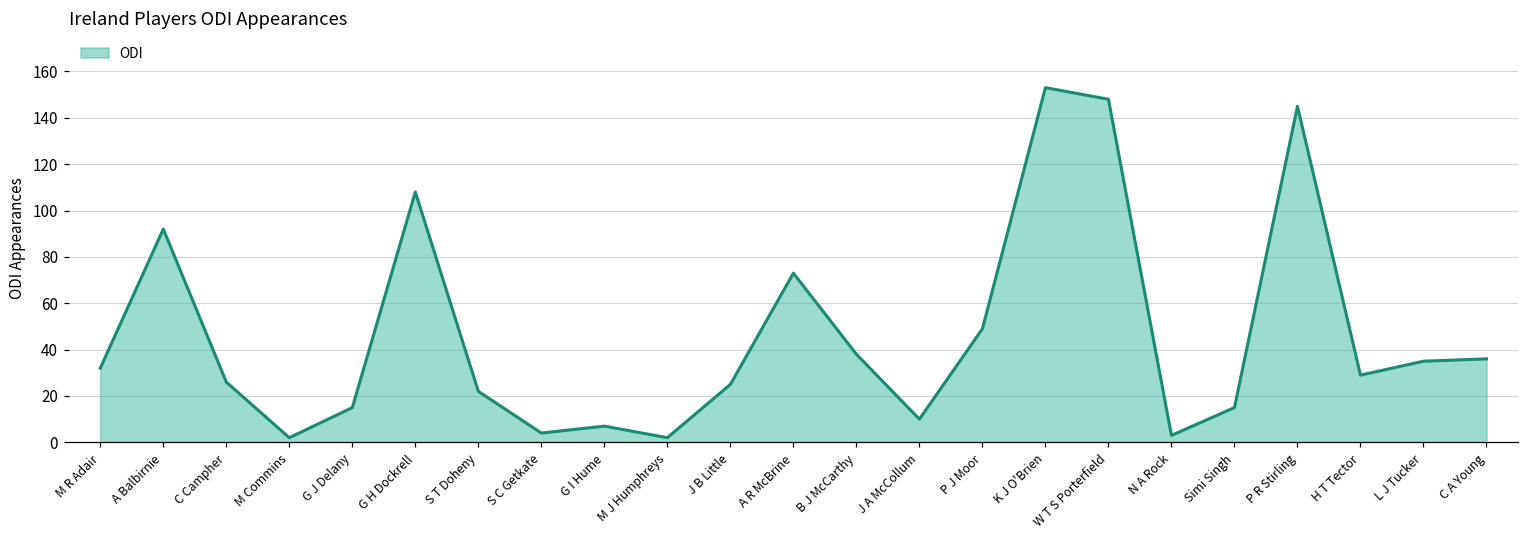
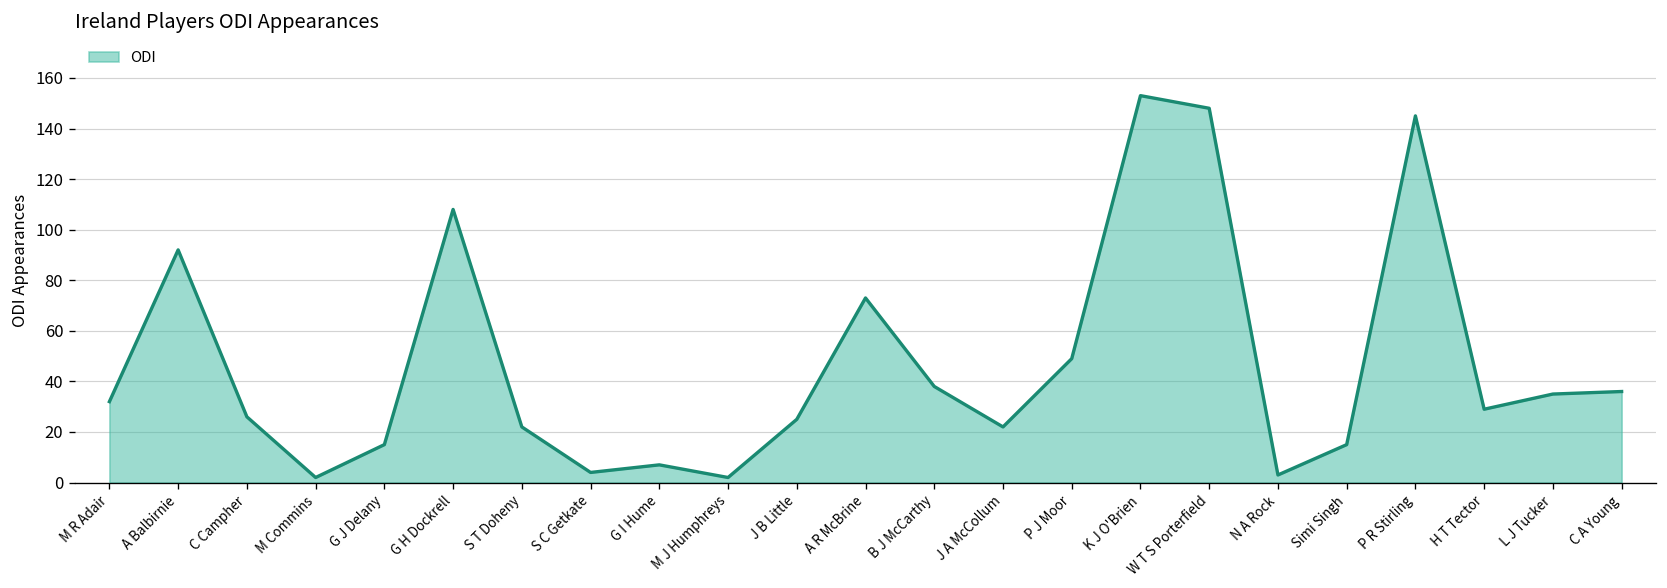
  {
    "M R Adair": 32,
    "A Balbirnie": 92,
    "C Campher": 26,
    "M Commins": 2,
    "G J Delany": 15,
    "G H Dockrell": 108,
    "S T Doheny": 22,
    "S C Getkate": 4,
    "G I Hume": 7,
    "M J Humphreys": 2,
    "J B Little": 25,
    "A R McBrine": 73,
    "B J McCarthy": 38,
-   "J A McCollum": 10,
+   "J A McCollum": 22,
    "P J Moor": 49,
    "K J O'Brien": 153,
    "W T S Porterfield": 148,
    "N A Rock": 3,
    "Simi Singh": 15,
    "P R Stirling": 145,
    "H T Tector": 29,
    "L J Tucker": 35,
    "C A Young": 36
  }
